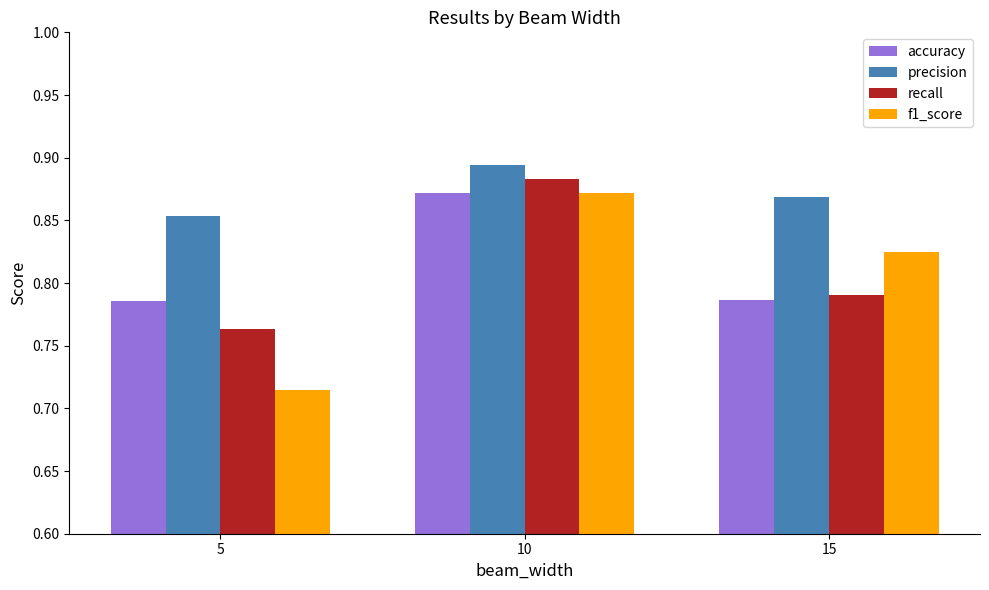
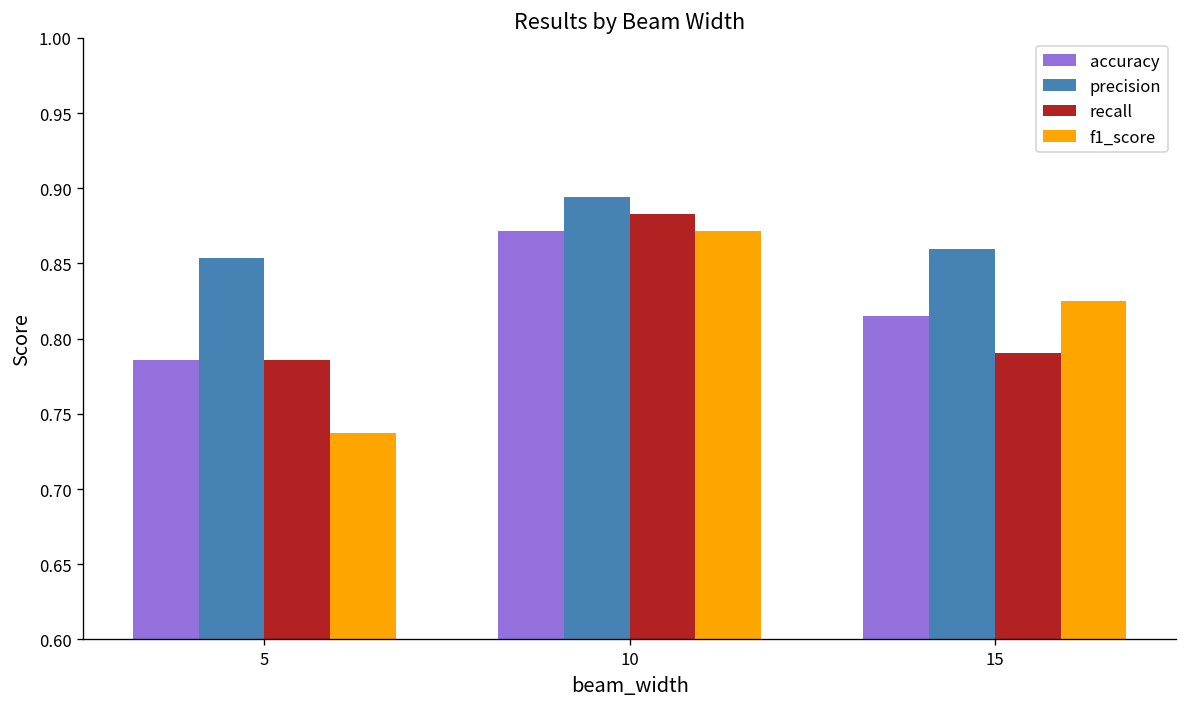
  {
    "accuracy": {
      "5": 0.786,
      "10": 0.872,
-     "15": 0.786
+     "15": 0.815
    },
    "precision": {
      "5": 0.853,
      "10": 0.894,
-     "15": 0.869
+     "15": 0.859
    },
    "recall": {
-     "5": 0.763,
+     "5": 0.786,
      "10": 0.883,
      "15": 0.791
    },
    "f1_score": {
-     "5": 0.715,
+     "5": 0.737,
      "10": 0.872,
      "15": 0.825
    }
  }
